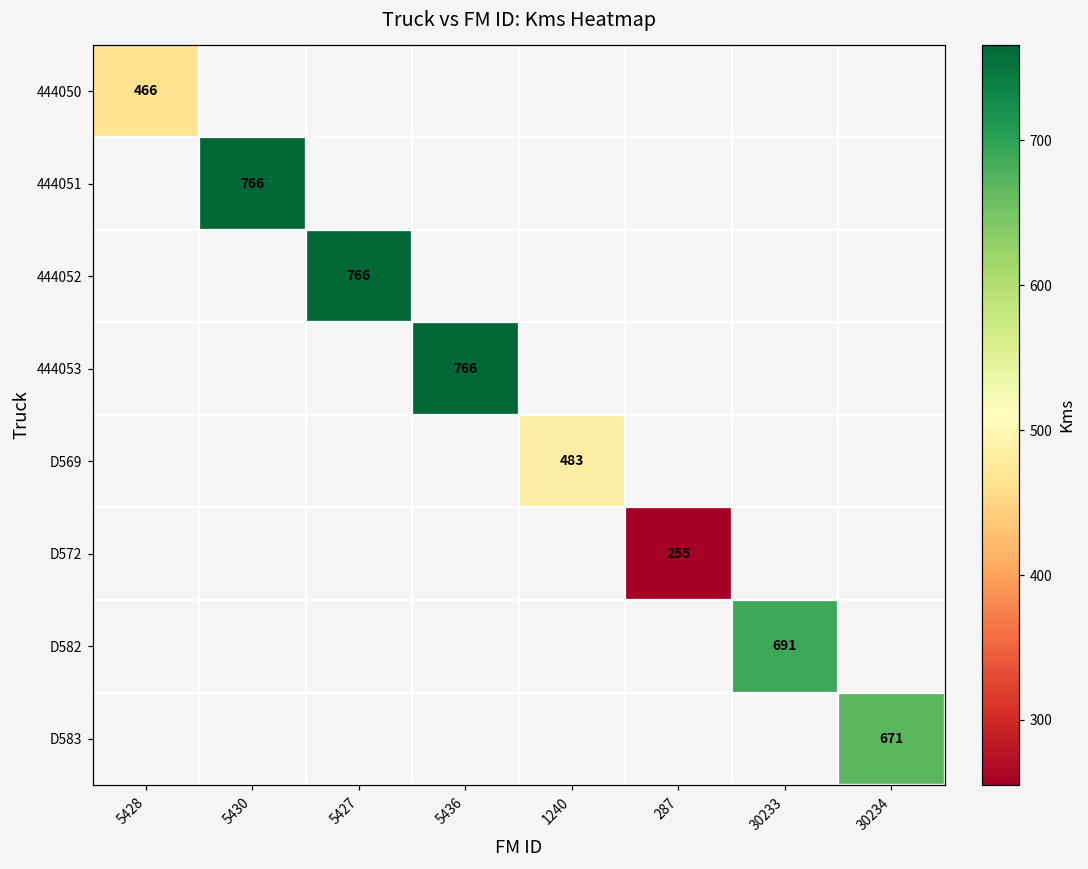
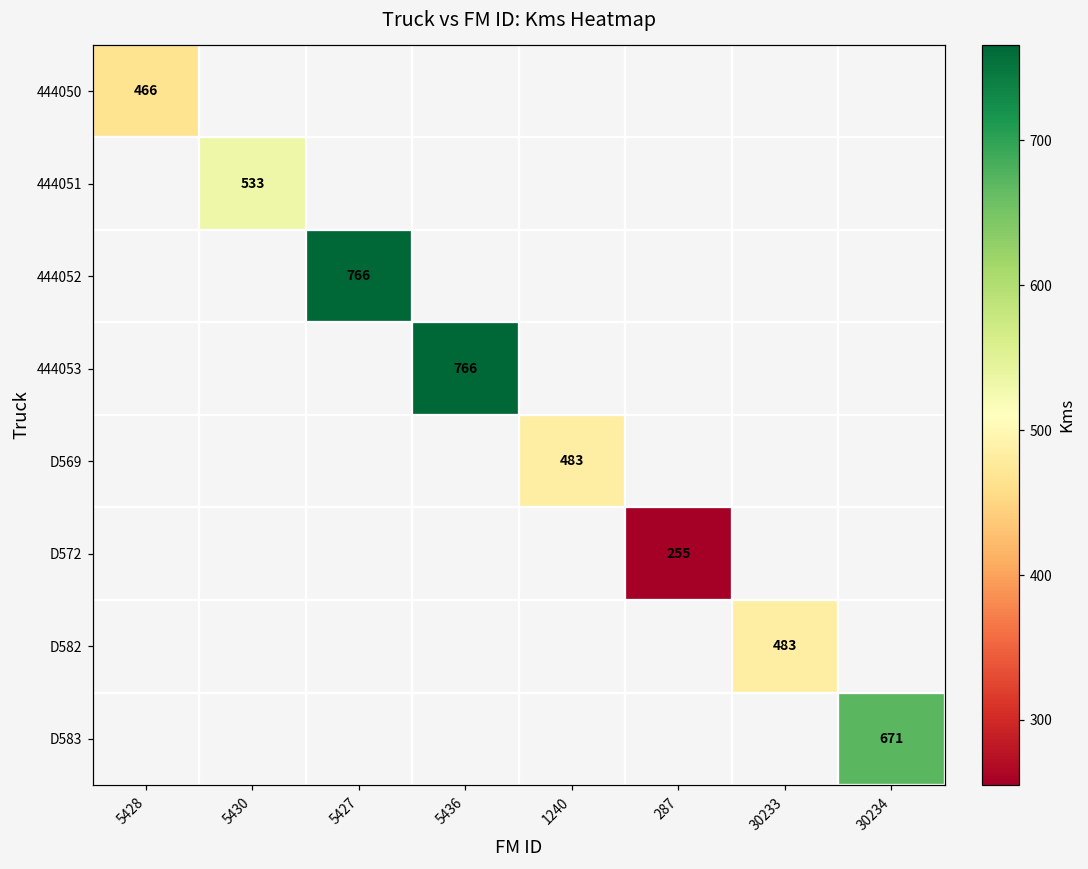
  {
    "444050": {
      "5428": 466
    },
    "444051": {
-     "5430": 766
+     "5430": 533
    },
    "444052": {
      "5427": 766
    },
    "444053": {
      "5436": 766
    },
    "D569": {
      "1240": 483
    },
    "D572": {
      "287": 255
    },
    "D582": {
-     "30233": 691
+     "30233": 483
    },
    "D583": {
      "30234": 671
    }
  }
